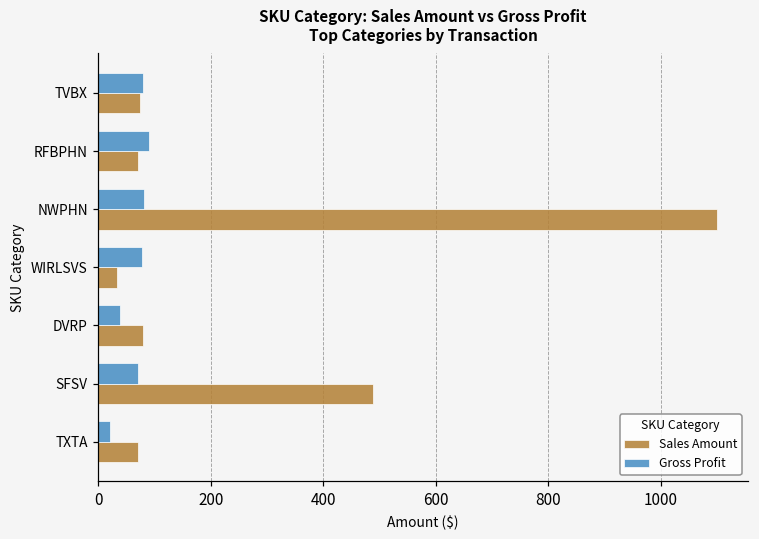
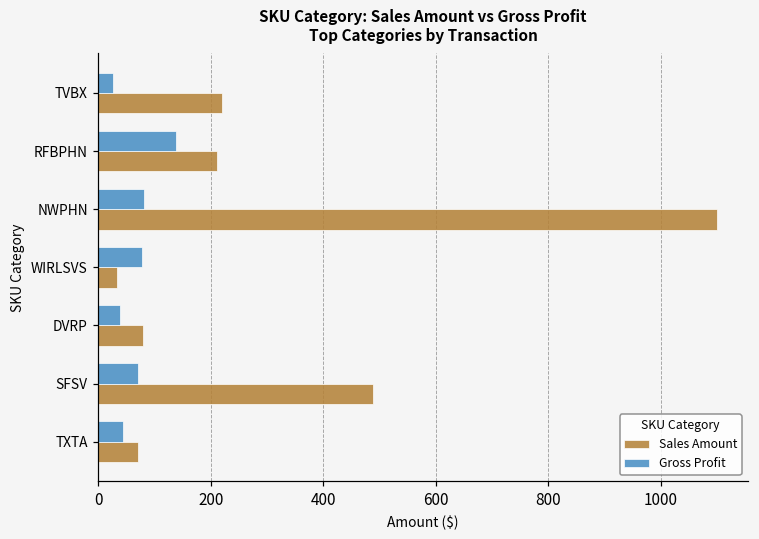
  {
    "Sales Amount": {
-     "TVBX": 70,
-     "RFBPHN": 70,
+     "TVBX": 220,
+     "RFBPHN": 210,
      "NWPHN": 1100,
      "WIRLSVS": 30,
      "DVRP": 80,
      "SFSV": 490,
      "TXTA": 70
    },
    "Gross Profit": {
-     "TVBX": 80,
-     "RFBPHN": 90,
+     "TVBX": 30,
+     "RFBPHN": 140,
      "NWPHN": 80,
      "WIRLSVS": 80,
      "DVRP": 40,
      "SFSV": 70,
-     "TXTA": 20
+     "TXTA": 40
    }
  }
